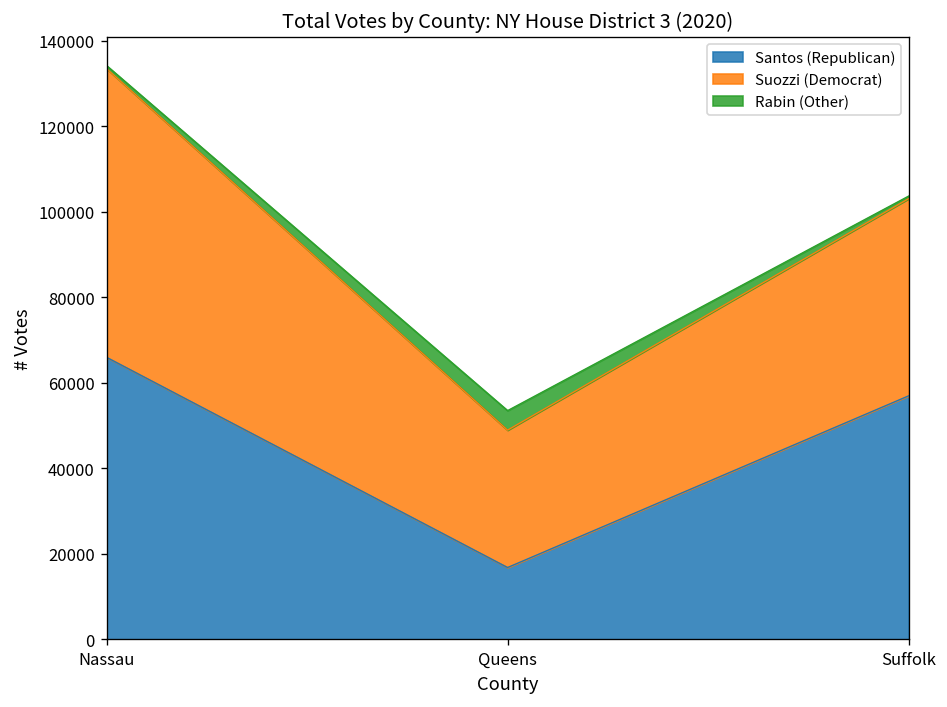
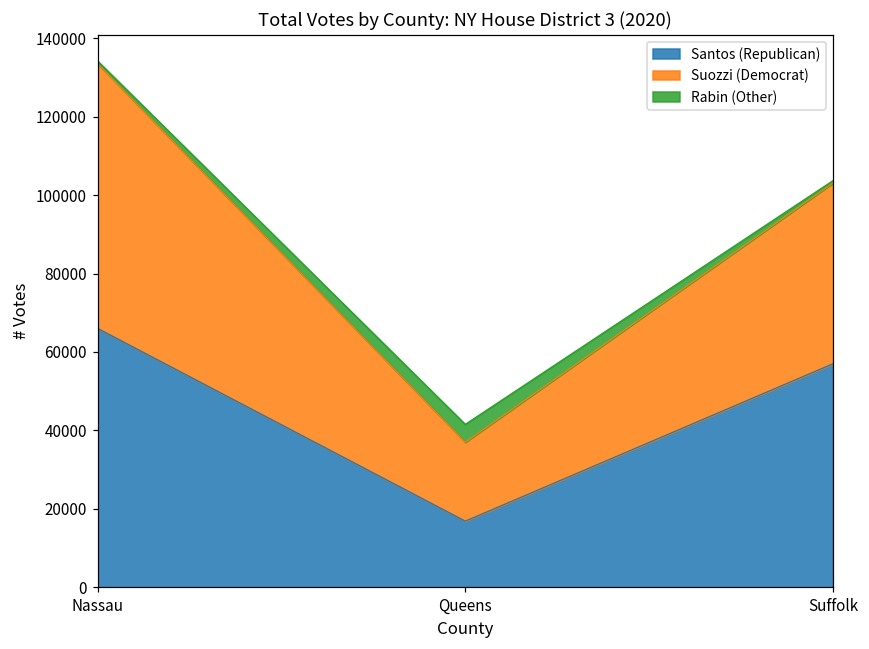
  {
    "Santos (Republican)": {
      "Nassau": 66000,
      "Queens": 17000,
      "Suffolk": 57000
    },
    "Suozzi (Democrat)": {
-     "Queens": 32000
+     "Queens": 20000
    },
    "Rabin (Other)": {
      "Queens": 5000
    }
  }
